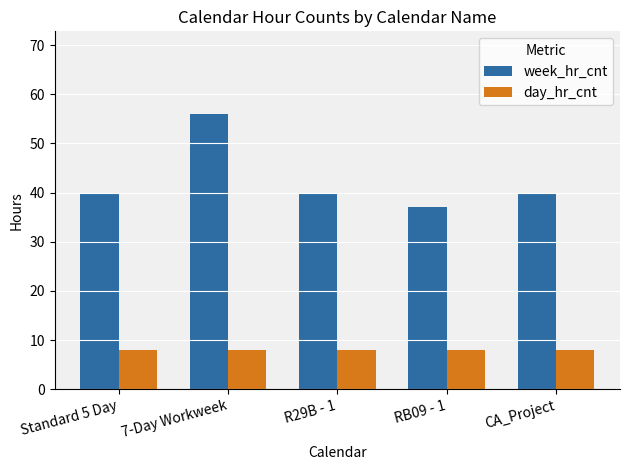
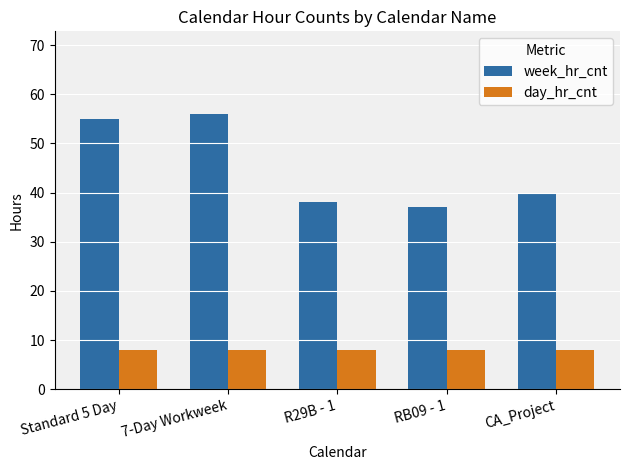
  {
    "week_hr_cnt": {
-     "Standard 5 Day": 40,
+     "Standard 5 Day": 55,
      "7-Day Workweek": 56,
-     "R29B - 1": 40,
+     "R29B - 1": 38,
      "RB09 - 1": 37,
      "CA_Project": 40
    },
    "day_hr_cnt": {
      "Standard 5 Day": 8,
      "7-Day Workweek": 8,
      "R29B - 1": 8,
      "RB09 - 1": 8,
      "CA_Project": 8
    }
  }
